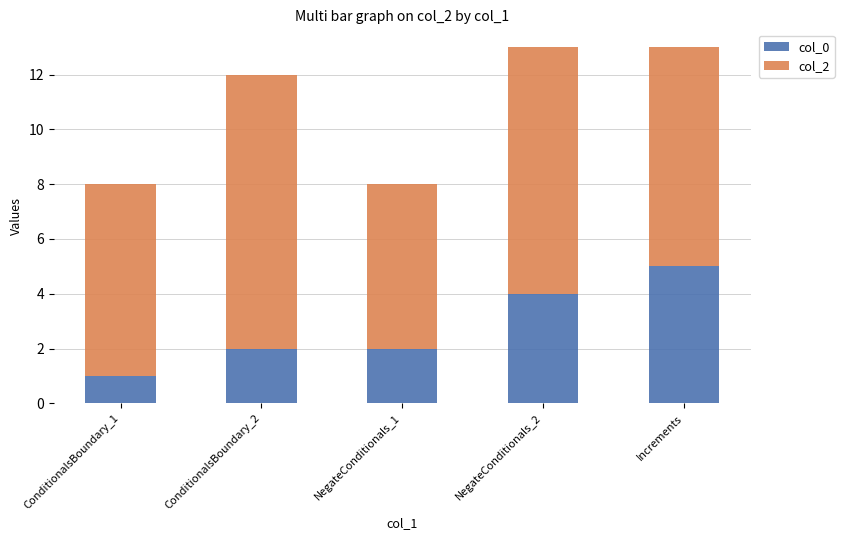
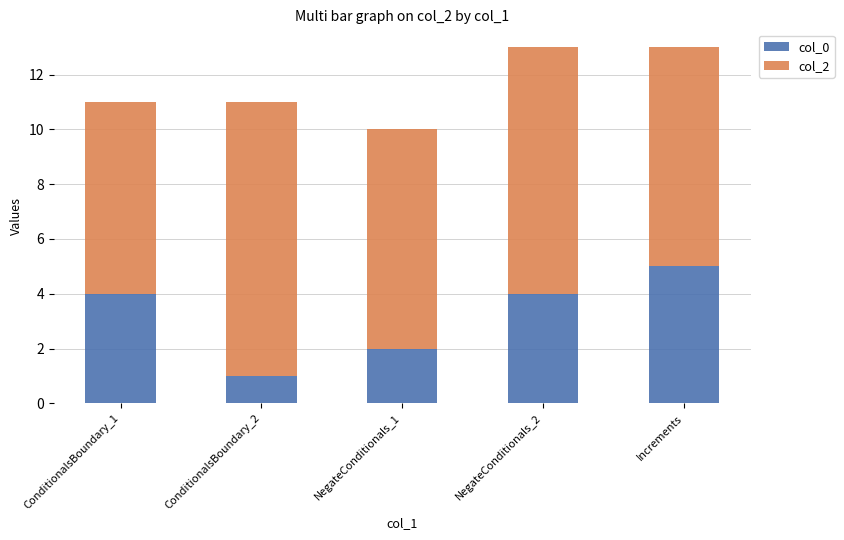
  {
    "col_0": {
-     "ConditionalsBoundary_1": 1,
-     "ConditionalsBoundary_2": 2,
+     "ConditionalsBoundary_1": 4,
+     "ConditionalsBoundary_2": 1,
      "NegateConditionals_1": 2,
      "NegateConditionals_2": 4,
      "Increments": 5
    },
    "col_2": {
      "ConditionalsBoundary_1": 7,
      "ConditionalsBoundary_2": 10,
-     "NegateConditionals_1": 6,
+     "NegateConditionals_1": 8,
      "NegateConditionals_2": 9,
      "Increments": 8
    }
  }
